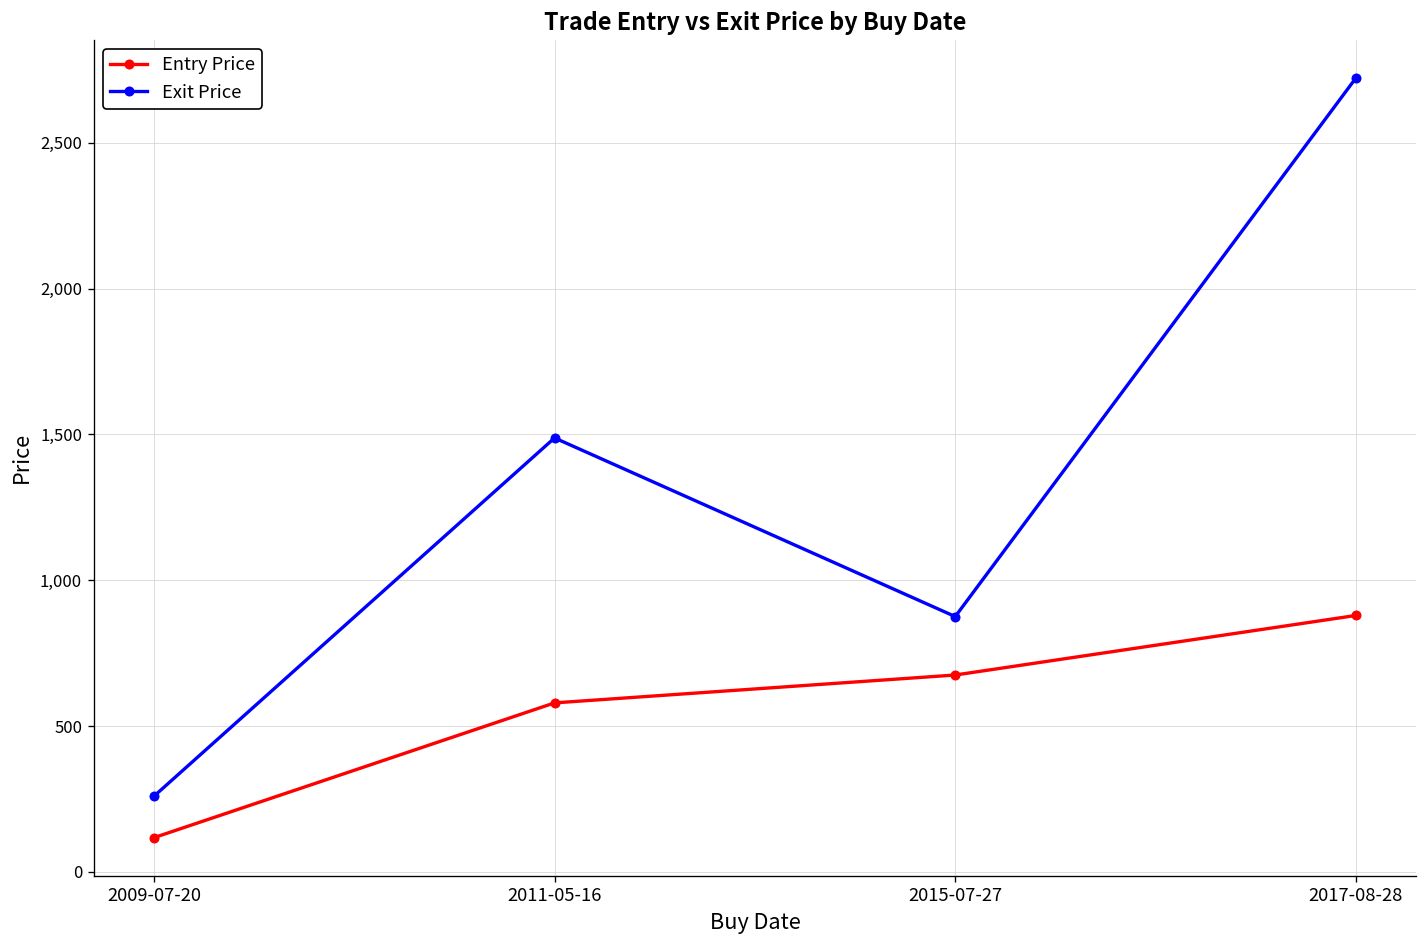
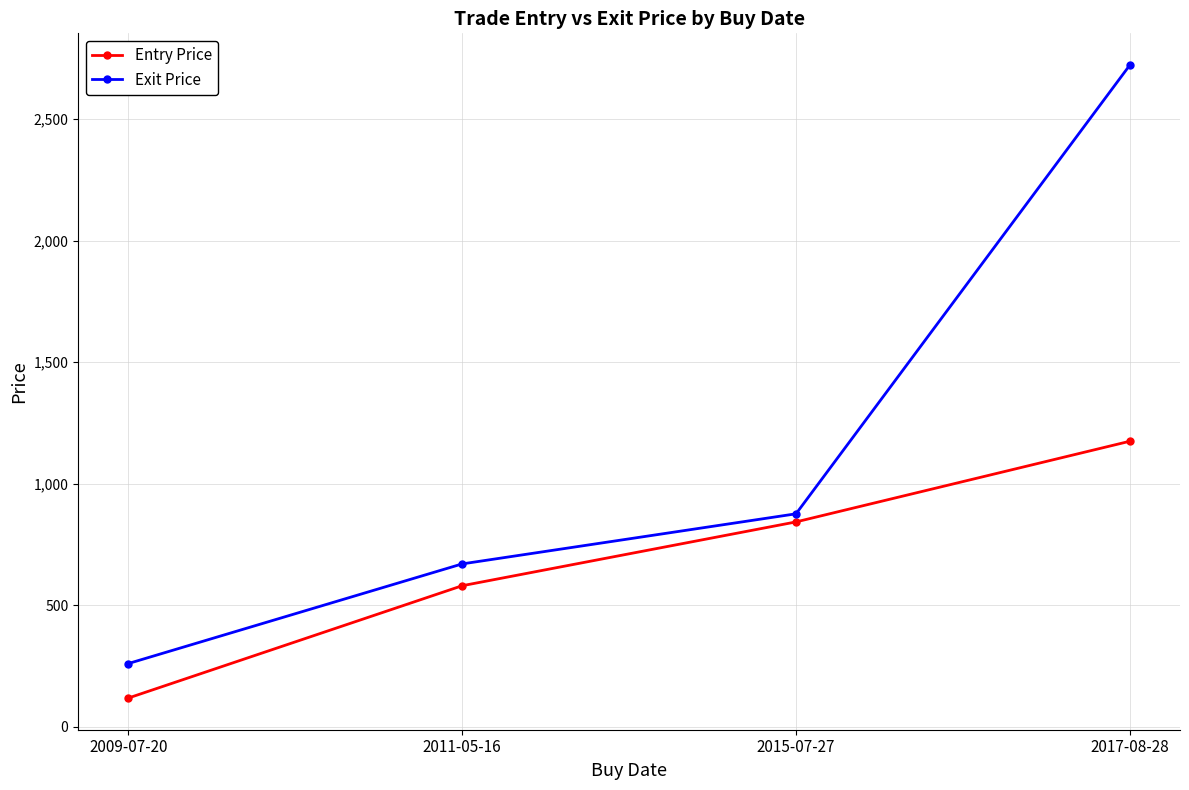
  {
    "Entry Price": {
      "2009-07-20": "120",
      "2011-05-16": "580",
-     "2015-07-27": "680",
-     "2017-08-28": "880"
+     "2015-07-27": "840",
+     "2017-08-28": "1,170"
    },
    "Exit Price": {
      "2009-07-20": "260",
-     "2011-05-16": "1,490",
+     "2011-05-16": "670",
      "2015-07-27": "880",
      "2017-08-28": "2,720"
    }
  }
